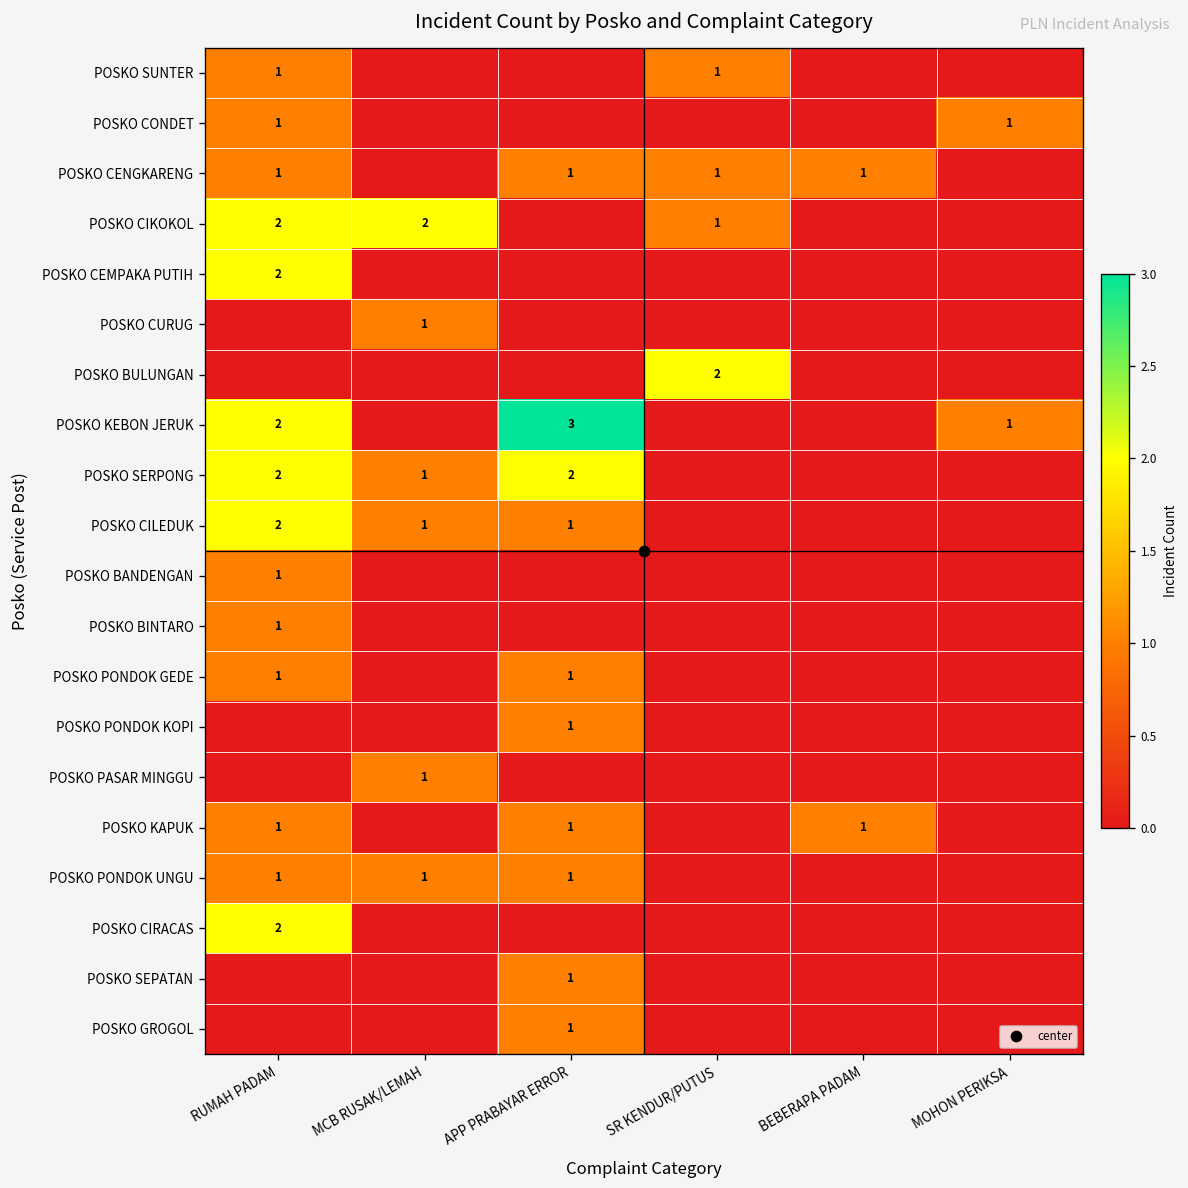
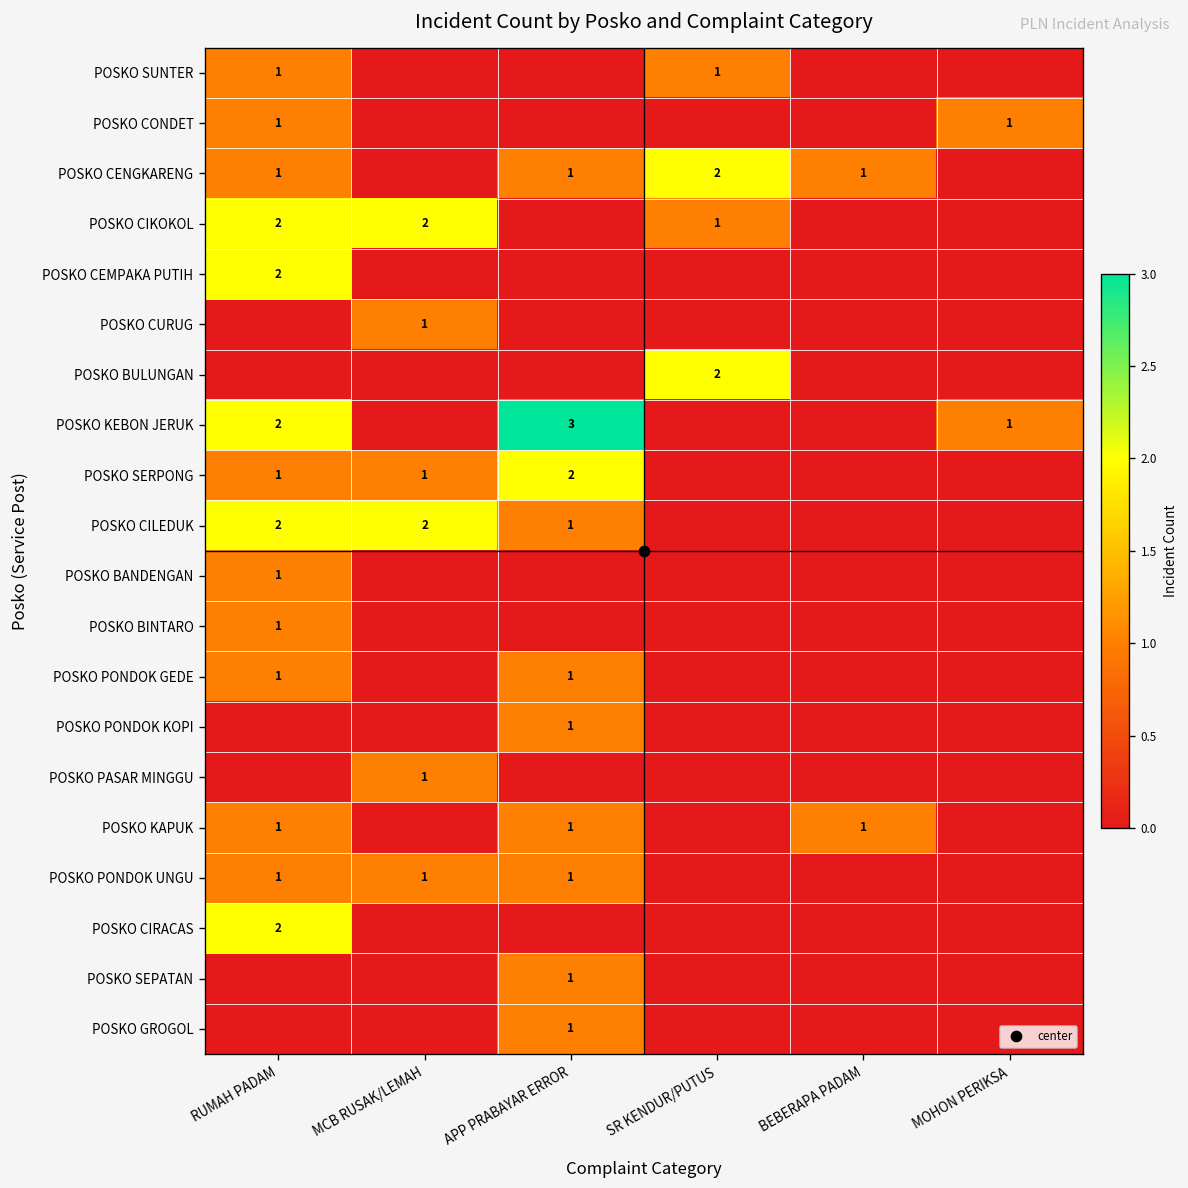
  {
    "POSKO SUNTER": {
      "RUMAH PADAM": 1,
      "SR KENDUR/PUTUS": 1
    },
    "POSKO CONDET": {
      "RUMAH PADAM": 1,
      "MOHON PERIKSA": 1
    },
    "POSKO CENGKARENG": {
      "RUMAH PADAM": 1,
      "APP PRABAYAR ERROR": 1,
-     "SR KENDUR/PUTUS": 1,
+     "SR KENDUR/PUTUS": 2,
      "BEBERAPA PADAM": 1
    },
    "POSKO CIKOKOL": {
      "RUMAH PADAM": 2,
      "MCB RUSAK/LEMAH": 2,
      "SR KENDUR/PUTUS": 1
    },
    "POSKO CEMPAKA PUTIH": {
      "RUMAH PADAM": 2
    },
    "POSKO CURUG": {
      "MCB RUSAK/LEMAH": 1
    },
    "POSKO BULUNGAN": {
      "SR KENDUR/PUTUS": 2
    },
    "POSKO KEBON JERUK": {
      "RUMAH PADAM": 2,
      "APP PRABAYAR ERROR": 3,
      "MOHON PERIKSA": 1
    },
    "POSKO SERPONG": {
-     "RUMAH PADAM": 2,
+     "RUMAH PADAM": 1,
      "MCB RUSAK/LEMAH": 1,
      "APP PRABAYAR ERROR": 2
    },
    "POSKO CILEDUK": {
      "RUMAH PADAM": 2,
-     "MCB RUSAK/LEMAH": 1,
+     "MCB RUSAK/LEMAH": 2,
      "APP PRABAYAR ERROR": 1
    },
    "POSKO BANDENGAN": {
      "RUMAH PADAM": 1
    },
    "POSKO BINTARO": {
      "RUMAH PADAM": 1
    },
    "POSKO PONDOK GEDE": {
      "RUMAH PADAM": 1,
      "APP PRABAYAR ERROR": 1
    },
    "POSKO PONDOK KOPI": {
      "APP PRABAYAR ERROR": 1
    },
    "POSKO PASAR MINGGU": {
      "MCB RUSAK/LEMAH": 1
    },
    "POSKO KAPUK": {
      "RUMAH PADAM": 1,
      "APP PRABAYAR ERROR": 1,
      "BEBERAPA PADAM": 1
    },
    "POSKO PONDOK UNGU": {
      "RUMAH PADAM": 1,
      "MCB RUSAK/LEMAH": 1,
      "APP PRABAYAR ERROR": 1
    },
    "POSKO CIRACAS": {
      "RUMAH PADAM": 2
    },
    "POSKO SEPATAN": {
      "APP PRABAYAR ERROR": 1
    },
    "POSKO GROGOL": {
      "APP PRABAYAR ERROR": 1
    }
  }
